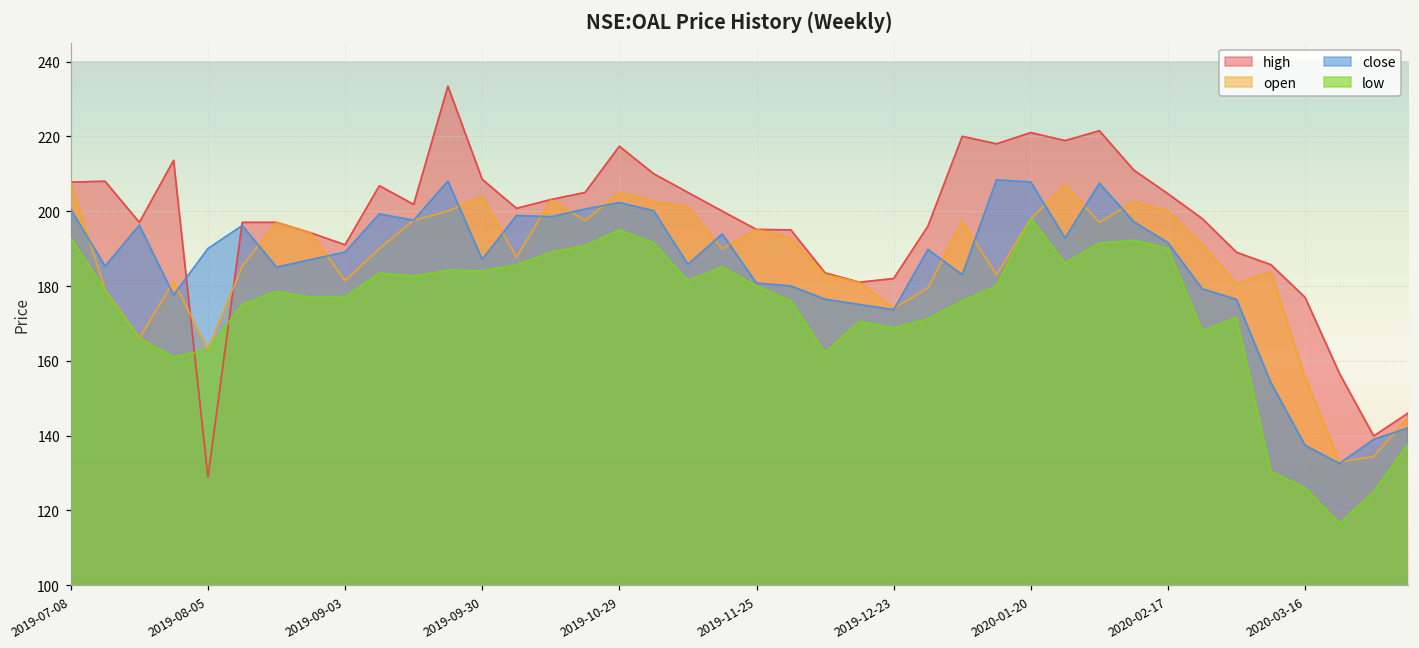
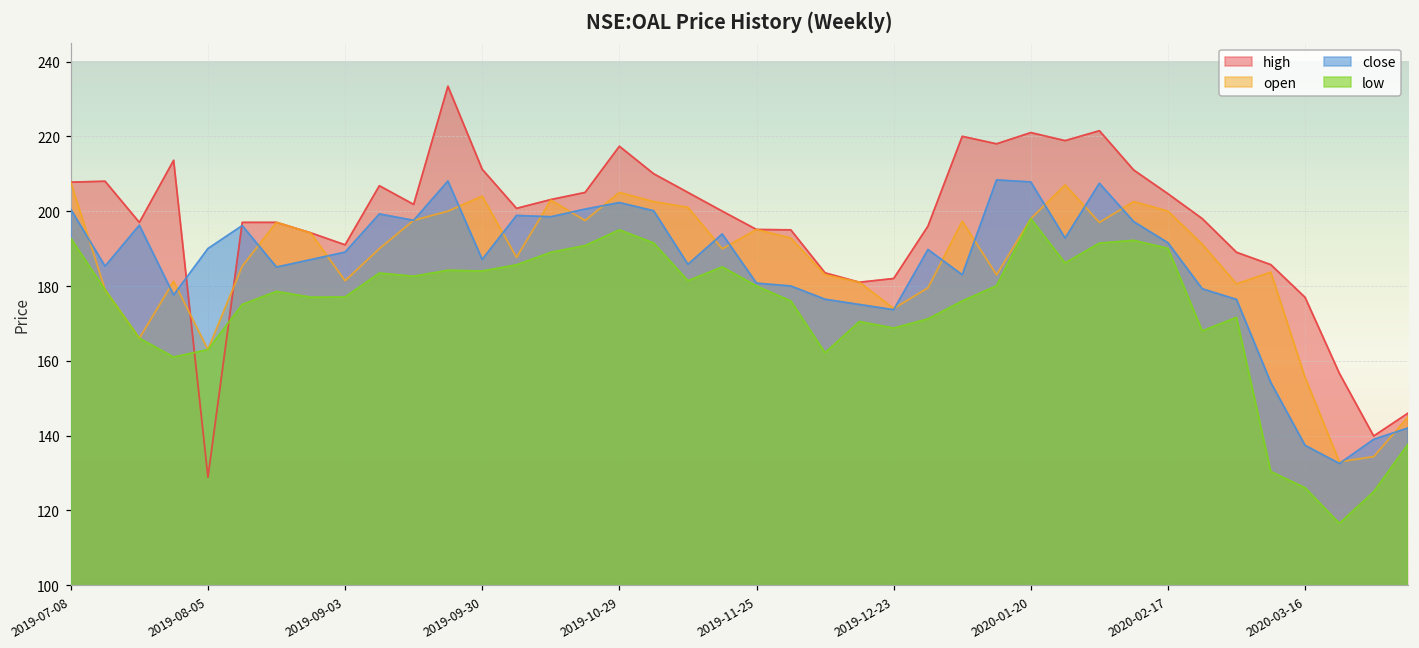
  {
    "high": {
      "2019-08-05": 129,
      "2019-09-03": 191,
-     "2019-09-30": 209,
+     "2019-09-30": 211,
      "2019-10-29": 217,
      "2019-12-23": 182,
      "2020-01-20": 221,
      "2020-02-17": 205,
      "2020-03-16": 177
    },
    "open": {
      "2019-09-03": 181,
      "2019-09-30": 204,
      "2019-10-29": 205,
      "2020-02-17": 200,
      "2020-03-16": 156
    },
    "close": {
      "2019-07-08": 201,
      "2019-08-05": 190,
      "2019-09-03": 189,
      "2019-09-30": 187,
      "2019-10-29": 202,
      "2020-01-20": 208,
      "2020-02-17": 192,
      "2020-03-16": 137
    },
    "low": {
      "2019-07-08": 193,
      "2019-09-03": 177,
      "2019-09-30": 184,
      "2019-10-29": 195,
      "2019-12-23": 169,
      "2020-02-17": 190,
      "2020-03-16": 126
    }
  }
